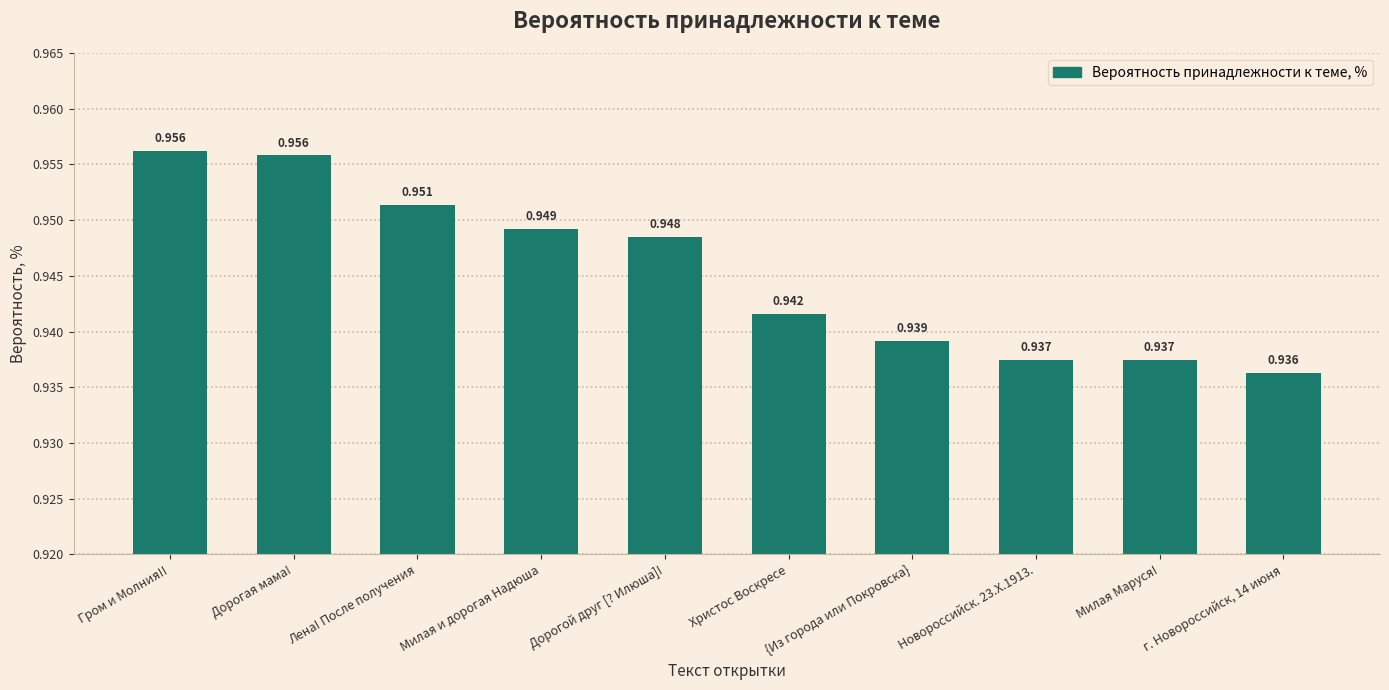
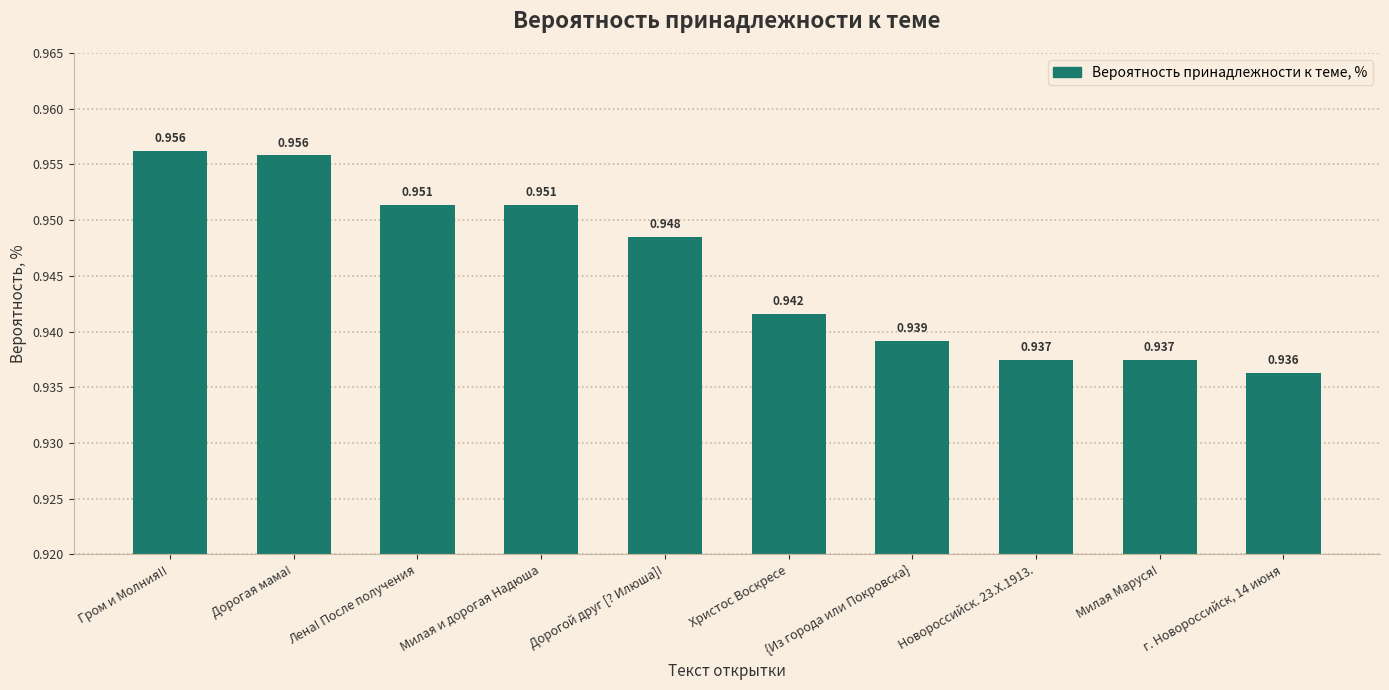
  {
    "Гром и Молния!!": 0.956,
    "Дорогая мама!": 0.956,
    "Лена! После получения": 0.951,
-   "Милая и дорогая Надюша": 0.949,
+   "Милая и дорогая Надюша": 0.951,
    "Дорогой друг [? Илюша]!": 0.948,
    "Христос Воскресе": 0.942,
    "{Из города или Покровска}": 0.939,
    "Новороссийск. 23.X.1913.": 0.937,
    "Милая Маруся!": 0.937,
    "г. Новороссийск, 14 июня": 0.936
  }
